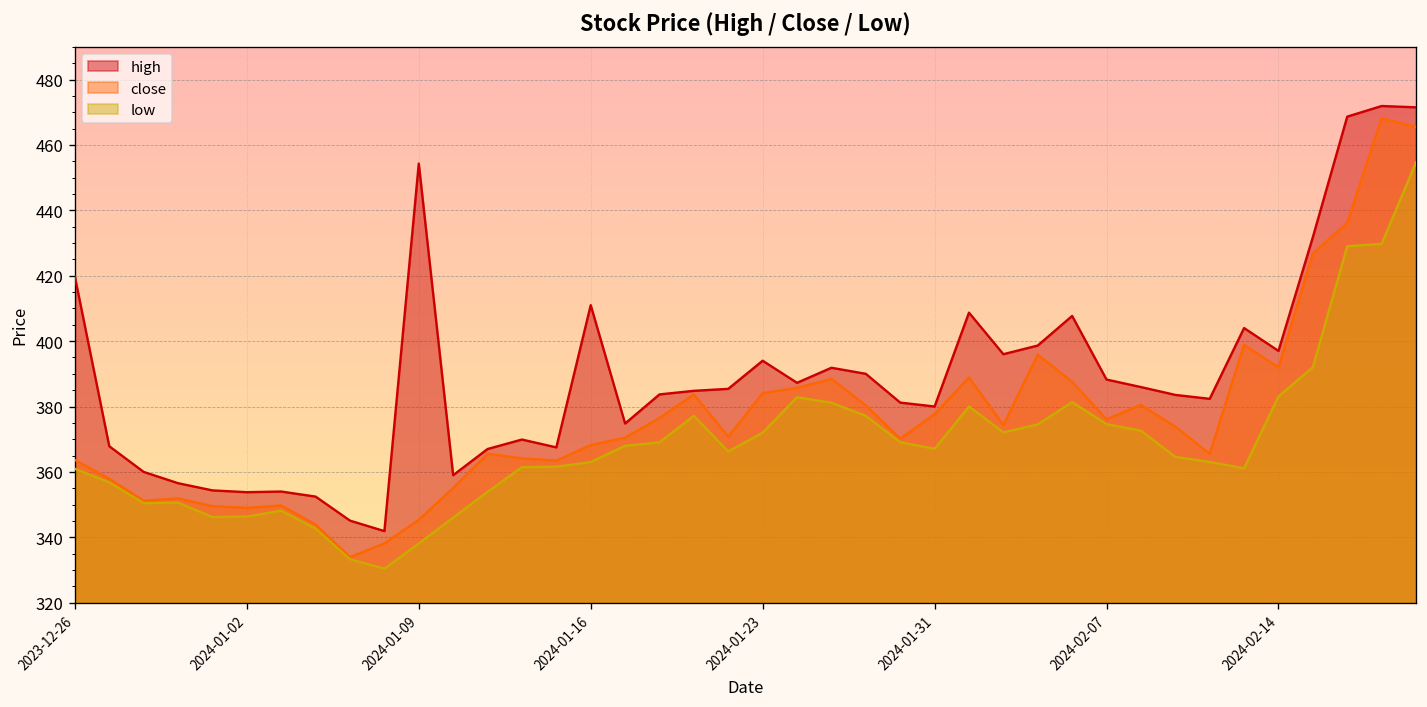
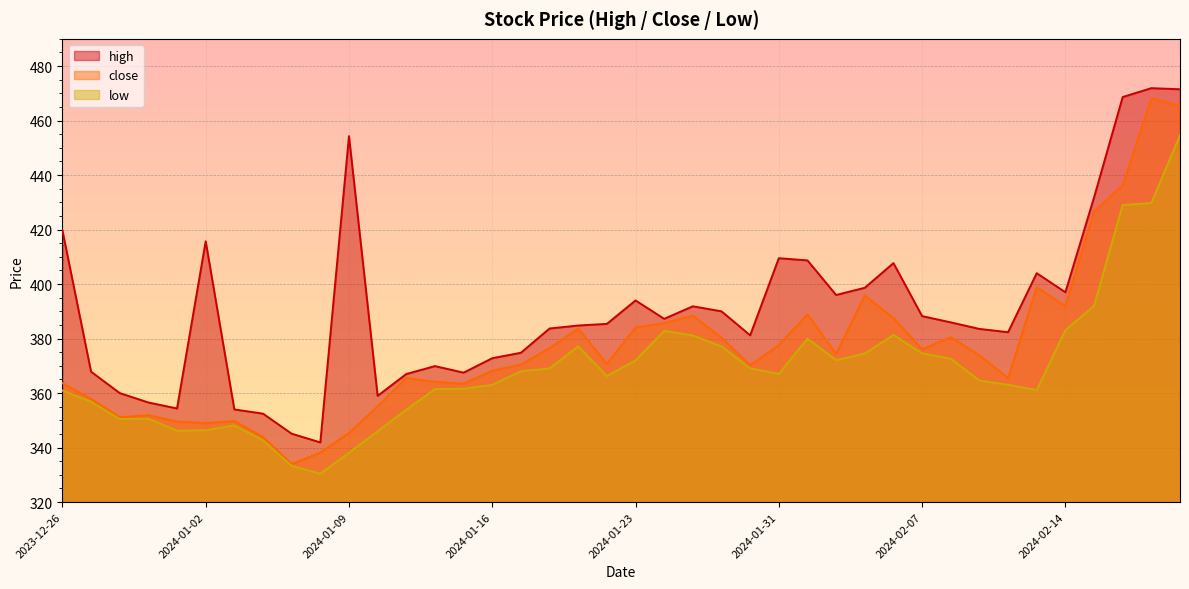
  {
    "high": {
      "2023-12-26": 420,
-     "2024-01-02": 354,
+     "2024-01-02": 416,
      "2024-01-09": 454,
-     "2024-01-16": 411,
+     "2024-01-16": 373,
      "2024-01-23": 394,
-     "2024-01-31": 380,
+     "2024-01-31": 410,
      "2024-02-07": 388,
      "2024-02-14": 397
    }
  }
